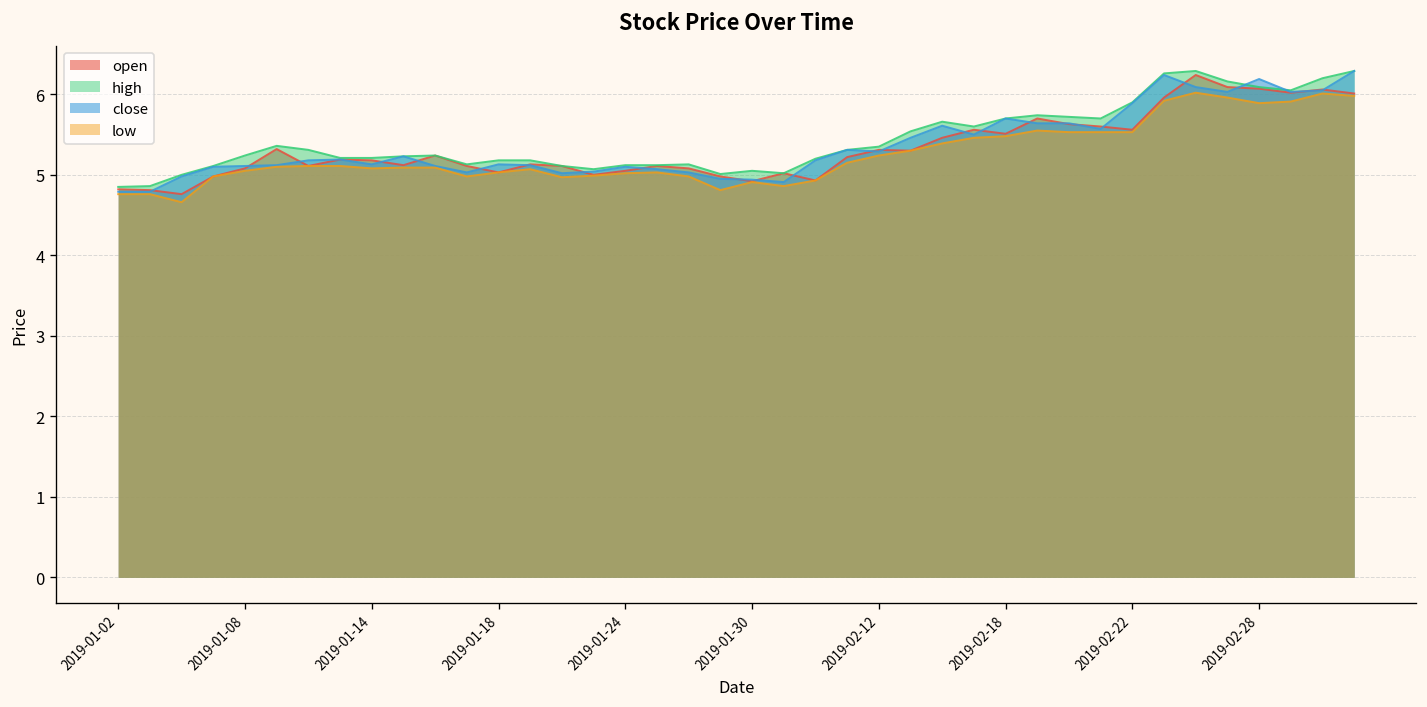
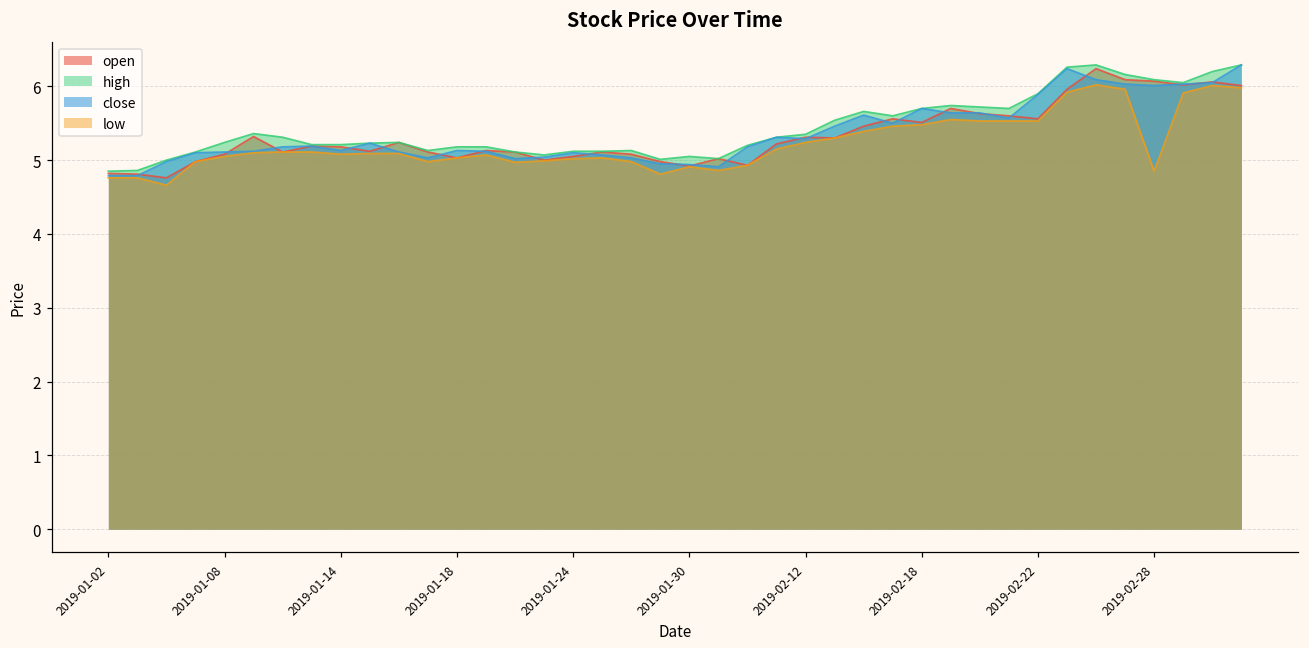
  {
    "high": {
      "2019-01-08": 5.2,
      "2019-01-18": 5.2,
      "2019-01-30": 5.1,
      "2019-02-12": 5.4
    },
    "close": {
      "2019-01-14": 5.1,
      "2019-01-18": 5.1,
-     "2019-02-28": 6.2
+     "2019-02-28": 6.0
    },
    "low": {
      "2019-01-14": 5.1,
      "2019-02-12": 5.2,
-     "2019-02-28": 5.9
+     "2019-02-28": 4.9
    }
  }
